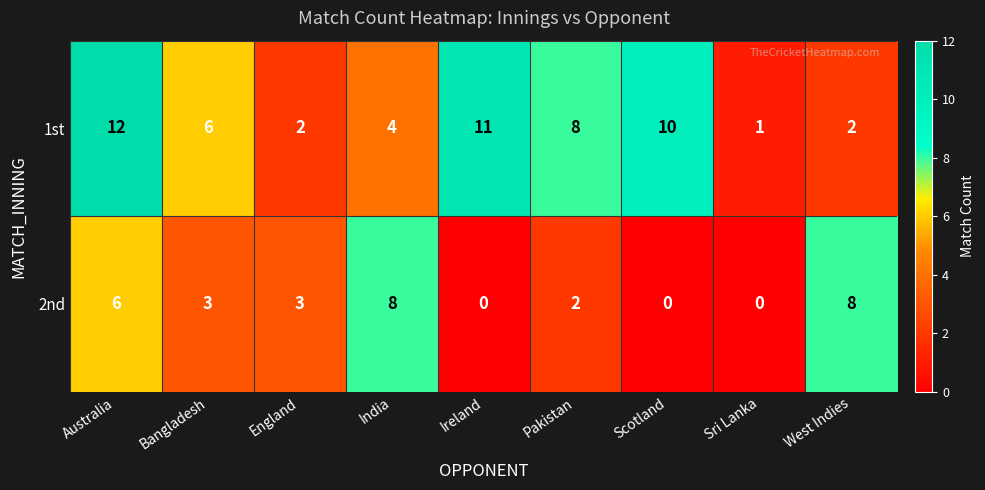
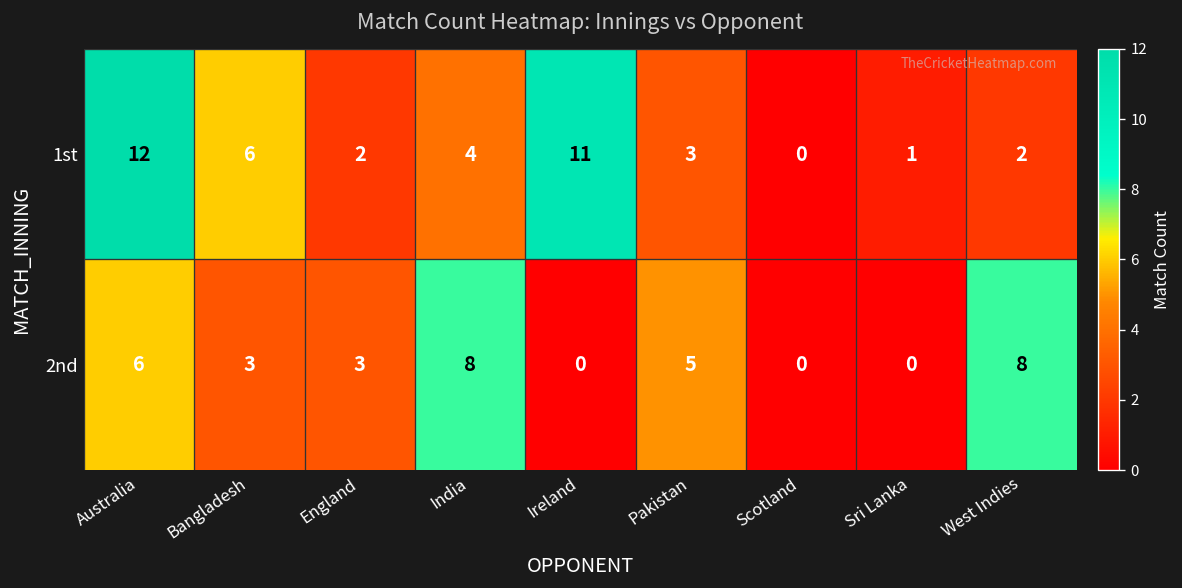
  {
    "1st": {
      "Australia": 12,
      "Bangladesh": 6,
      "England": 2,
      "India": 4,
      "Ireland": 11,
-     "Pakistan": 8,
-     "Scotland": 10,
+     "Pakistan": 3,
+     "Scotland": 0,
      "Sri Lanka": 1
    },
    "2nd": {
      "Australia": 6,
      "Bangladesh": 3,
      "England": 3,
      "India": 8,
      "Ireland": 0,
-     "Pakistan": 2,
+     "Pakistan": 5,
      "Scotland": 0,
      "Sri Lanka": 0,
      "West Indies": 8
    }
  }
